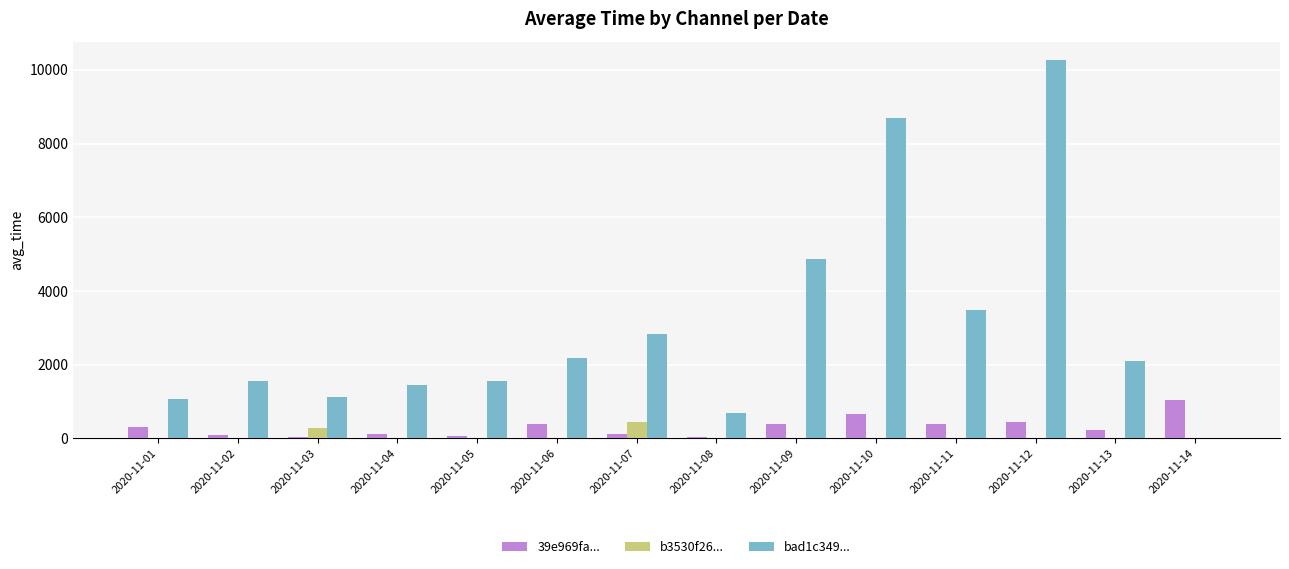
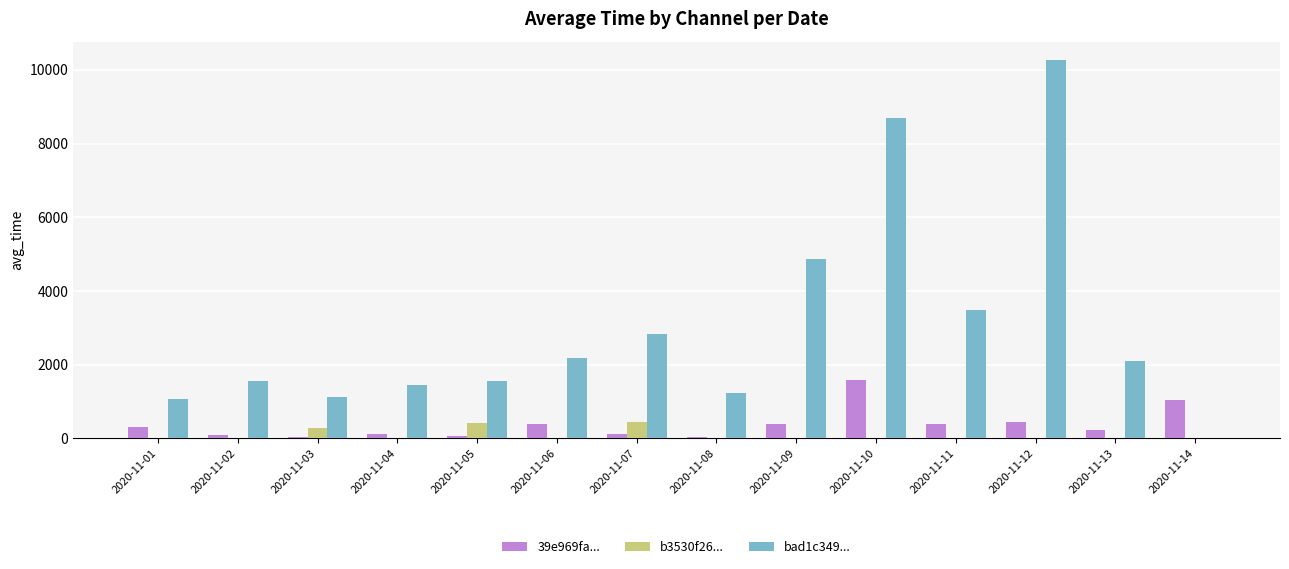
  {
    "39e969fa...": {
      "2020-11-01": 300,
      "2020-11-02": 100,
      "2020-11-04": 100,
      "2020-11-06": 400,
      "2020-11-07": 100,
      "2020-11-09": 400,
-     "2020-11-10": 600,
+     "2020-11-10": 1600,
      "2020-11-11": 400,
      "2020-11-12": 400,
      "2020-11-13": 200,
      "2020-11-14": 1000
    },
    "b3530f26...": {
      "2020-11-03": 300,
-     "2020-11-05": 0,
+     "2020-11-05": 400,
      "2020-11-07": 500,
      "2020-11-14": 0
    },
    "bad1c349...": {
      "2020-11-01": 1100,
      "2020-11-02": 1500,
      "2020-11-03": 1100,
      "2020-11-04": 1500,
      "2020-11-05": 1600,
      "2020-11-06": 2200,
      "2020-11-07": 2800,
-     "2020-11-08": 700,
+     "2020-11-08": 1200,
      "2020-11-09": 4900,
      "2020-11-10": 8700,
      "2020-11-11": 3500,
      "2020-11-12": 10300,
      "2020-11-13": 2100,
      "2020-11-14": 0
    }
  }
